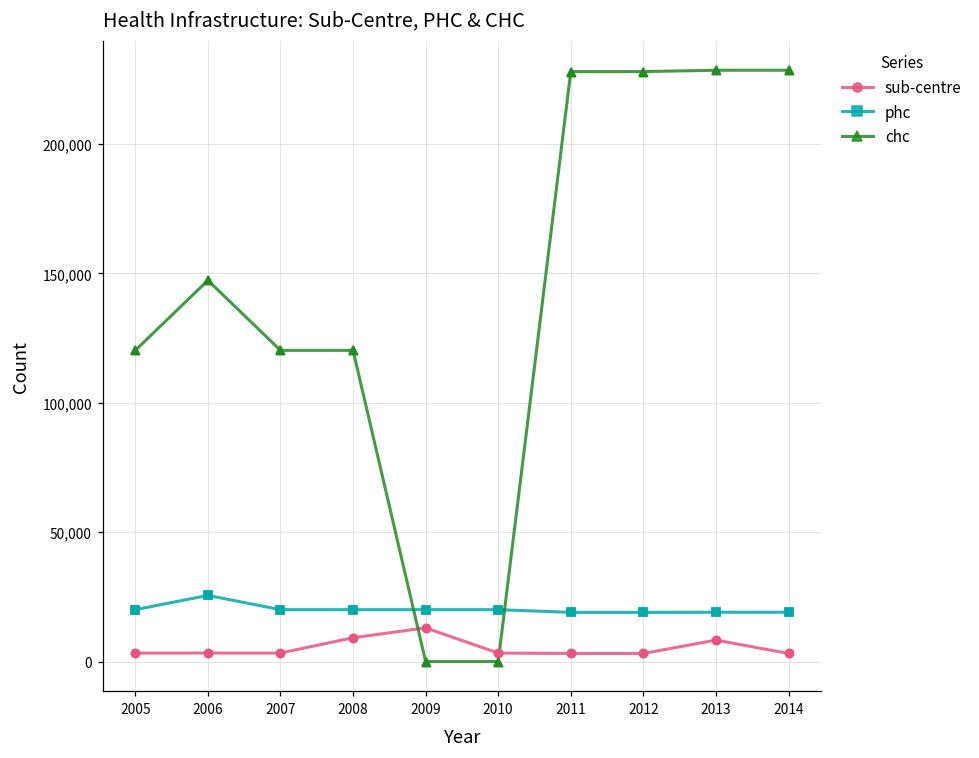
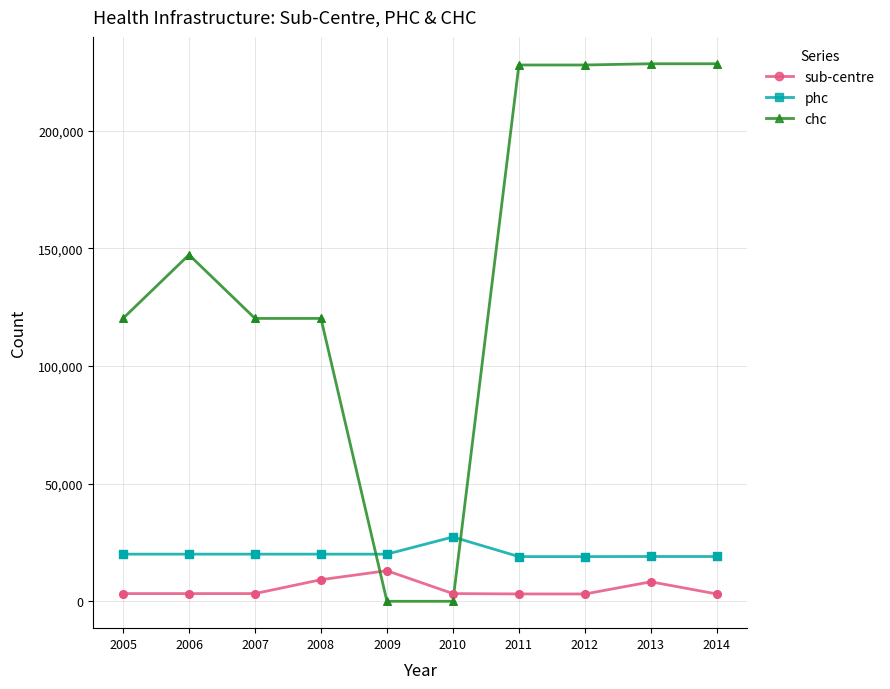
  {
    "sub-centre": {
      "2005": "3,000",
      "2006": "3,000",
      "2007": "3,000",
      "2008": "9,000",
      "2009": "13,000",
      "2010": "3,000",
      "2011": "3,000",
      "2012": "3,000",
      "2013": "8,000",
      "2014": "3,000"
    },
    "phc": {
      "2005": "20,000",
-     "2006": "26,000",
+     "2006": "20,000",
      "2007": "20,000",
      "2008": "20,000",
      "2009": "20,000",
-     "2010": "20,000",
+     "2010": "27,000",
      "2011": "19,000",
      "2012": "19,000",
      "2013": "19,000",
      "2014": "19,000"
    },
    "chc": {
      "2005": "120,000",
      "2006": "147,000",
      "2007": "120,000",
      "2008": "120,000",
      "2009": "0",
      "2010": "0",
      "2011": "228,000",
      "2012": "228,000",
      "2013": "229,000",
      "2014": "229,000"
    }
  }
